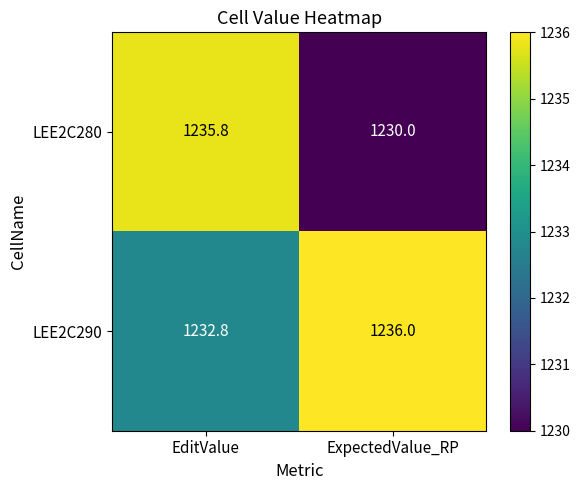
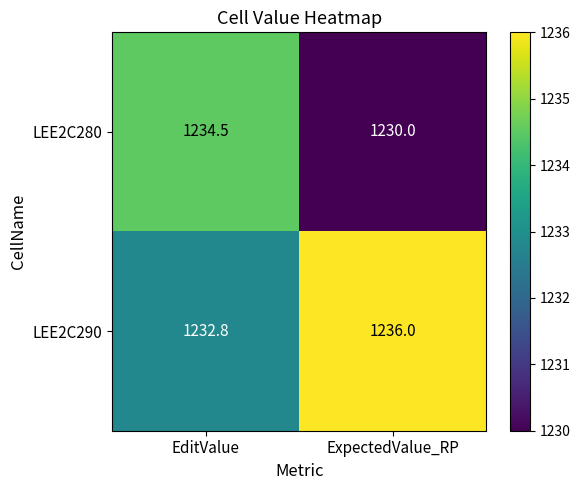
  {
    "LEE2C280": {
-     "EditValue": 1235.8,
+     "EditValue": 1234.5,
      "ExpectedValue_RP": 1230.0
    },
    "LEE2C290": {
      "EditValue": 1232.8,
      "ExpectedValue_RP": 1236.0
    }
  }
